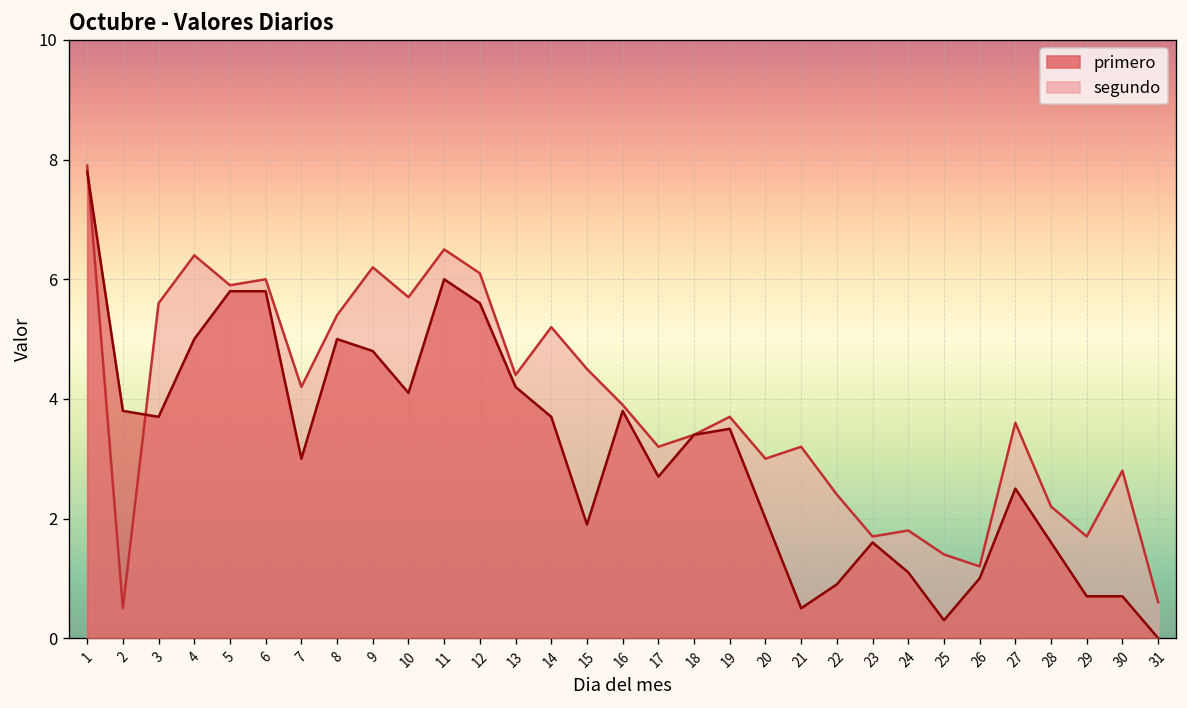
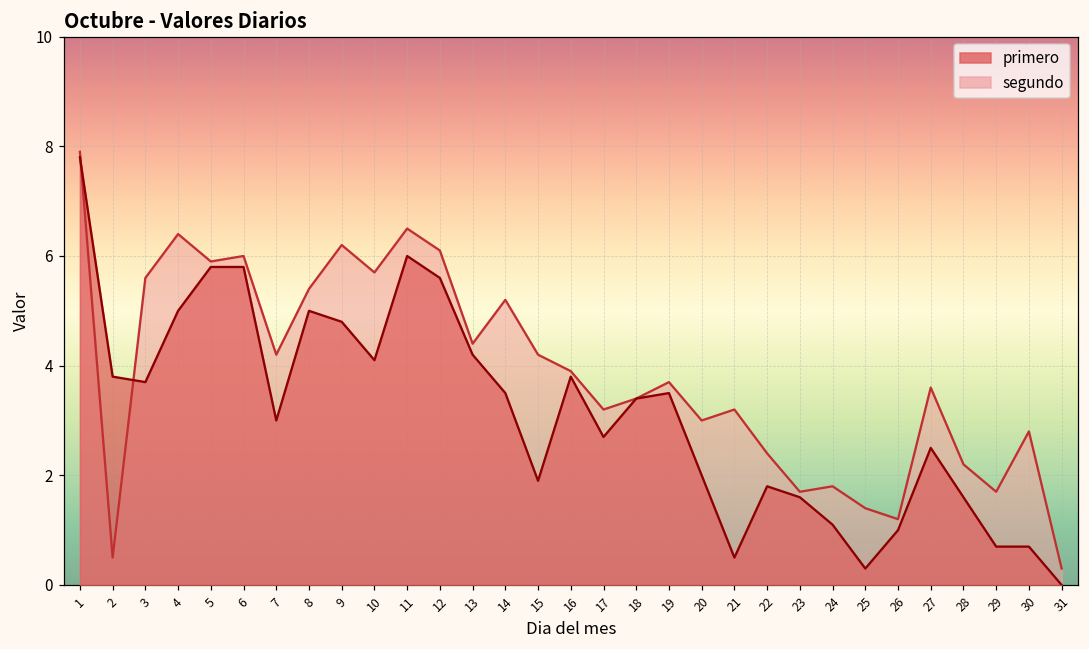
  {
    "segundo": {
      "1": 7.9,
      "2": 0.5,
      "3": 5.6,
      "4": 6.4,
      "5": 5.9,
      "6": 6.0,
      "7": 4.2,
      "8": 5.4,
      "9": 6.2,
      "10": 5.7,
      "11": 6.5,
      "12": 6.1,
      "13": 4.4,
      "14": 5.2,
-     "15": 4.5,
+     "15": 4.2,
      "16": 3.9,
      "17": 3.2,
      "19": 3.7,
      "20": 3.0,
      "21": 3.2,
      "22": 2.4,
      "23": 1.7,
      "24": 1.8,
      "25": 1.4,
      "26": 1.2,
      "27": 3.6,
      "28": 2.2,
      "29": 1.7,
      "30": 2.8,
-     "31": 0.6
+     "31": 0.3
    },
    "primero": {
      "1": 7.8,
      "2": 3.8,
      "3": 3.7,
      "4": 5.0,
      "5": 5.8,
      "6": 5.8,
      "7": 3.0,
      "8": 5.0,
      "9": 4.8,
      "10": 4.1,
      "11": 6.0,
      "12": 5.6,
      "13": 4.2,
-     "14": 3.7,
+     "14": 3.5,
      "15": 1.9,
      "16": 3.8,
      "17": 2.7,
      "19": 3.5,
      "20": 2.0,
      "21": 0.5,
-     "22": 0.9,
+     "22": 1.8,
      "23": 1.6,
      "24": 1.1,
      "25": 0.3,
      "26": 1.0,
      "27": 2.5,
      "28": 1.6,
      "29": 0.7,
      "30": 0.7,
      "31": 0.0
    }
  }
